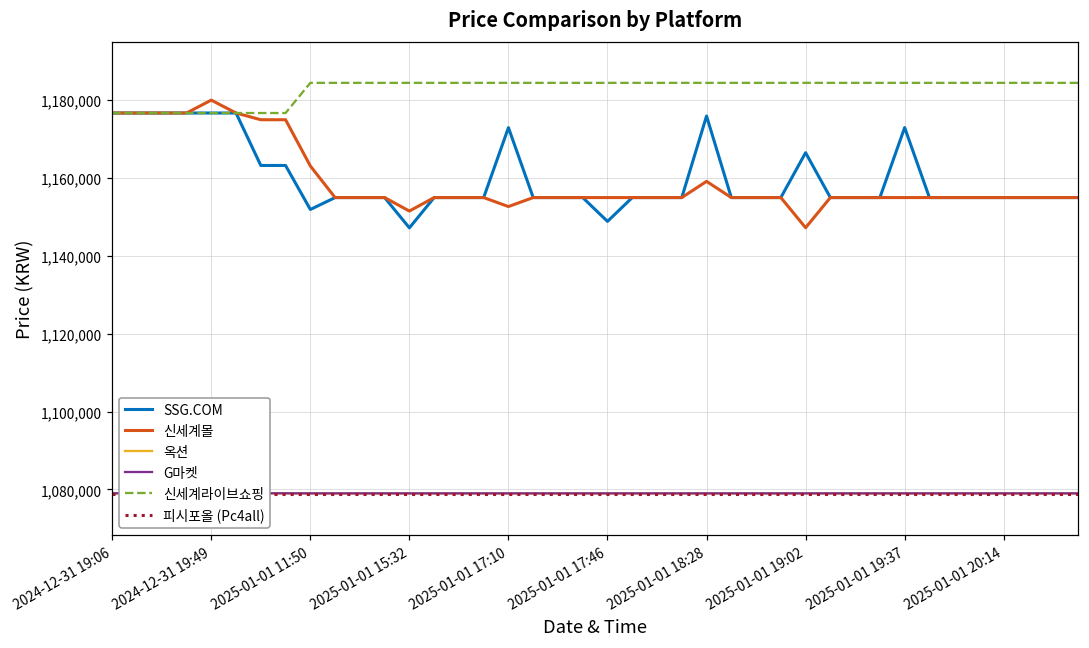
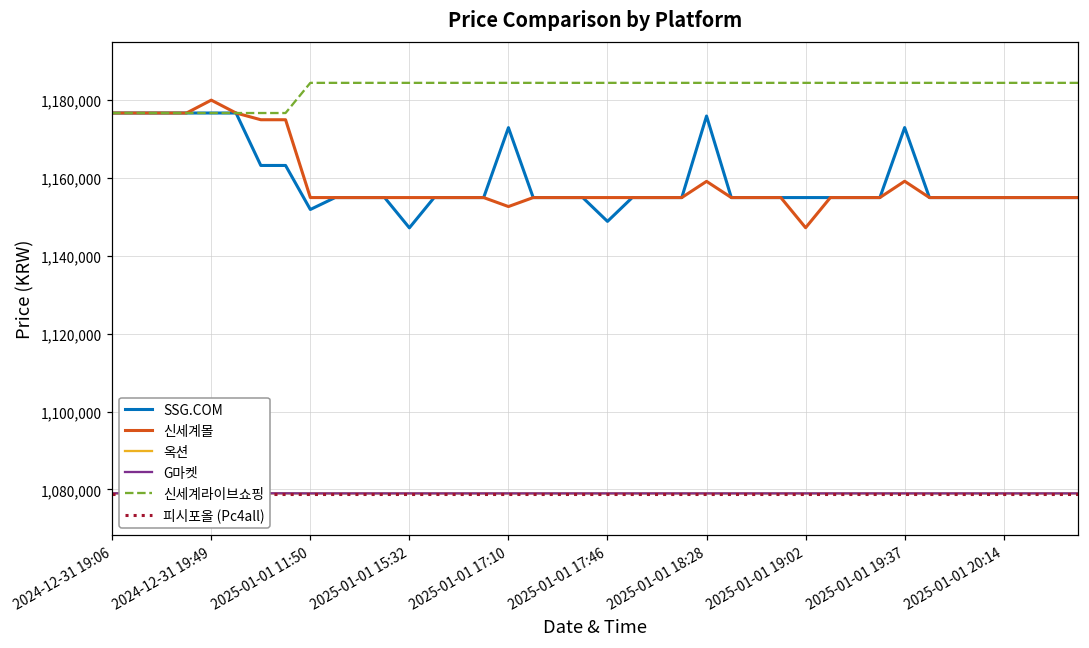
  {
    "SSG.COM": {
      "2025-01-01 11:50": "1,152,000",
      "2025-01-01 15:32": "1,147,000",
      "2025-01-01 17:10": "1,173,000",
      "2025-01-01 17:46": "1,149,000",
      "2025-01-01 18:28": "1,176,000",
-     "2025-01-01 19:02": "1,167,000",
+     "2025-01-01 19:02": "1,155,000",
      "2025-01-01 19:37": "1,173,000"
    },
    "신세계몰": {
      "2024-12-31 19:49": "1,180,000",
-     "2025-01-01 11:50": "1,163,000",
-     "2025-01-01 15:32": "1,152,000",
+     "2025-01-01 11:50": "1,155,000",
+     "2025-01-01 15:32": "1,155,000",
      "2025-01-01 17:10": "1,153,000",
      "2025-01-01 17:46": "1,155,000",
      "2025-01-01 18:28": "1,159,000",
      "2025-01-01 19:02": "1,147,000",
-     "2025-01-01 19:37": "1,155,000"
+     "2025-01-01 19:37": "1,159,000"
    },
    "신세계라이브쇼핑": {
      "2025-01-01 11:50": "1,184,000",
      "2025-01-01 15:32": "1,184,000",
      "2025-01-01 17:10": "1,184,000",
      "2025-01-01 17:46": "1,184,000",
      "2025-01-01 18:28": "1,184,000",
      "2025-01-01 19:02": "1,184,000",
      "2025-01-01 19:37": "1,184,000",
      "2025-01-01 20:14": "1,184,000"
    }
  }
